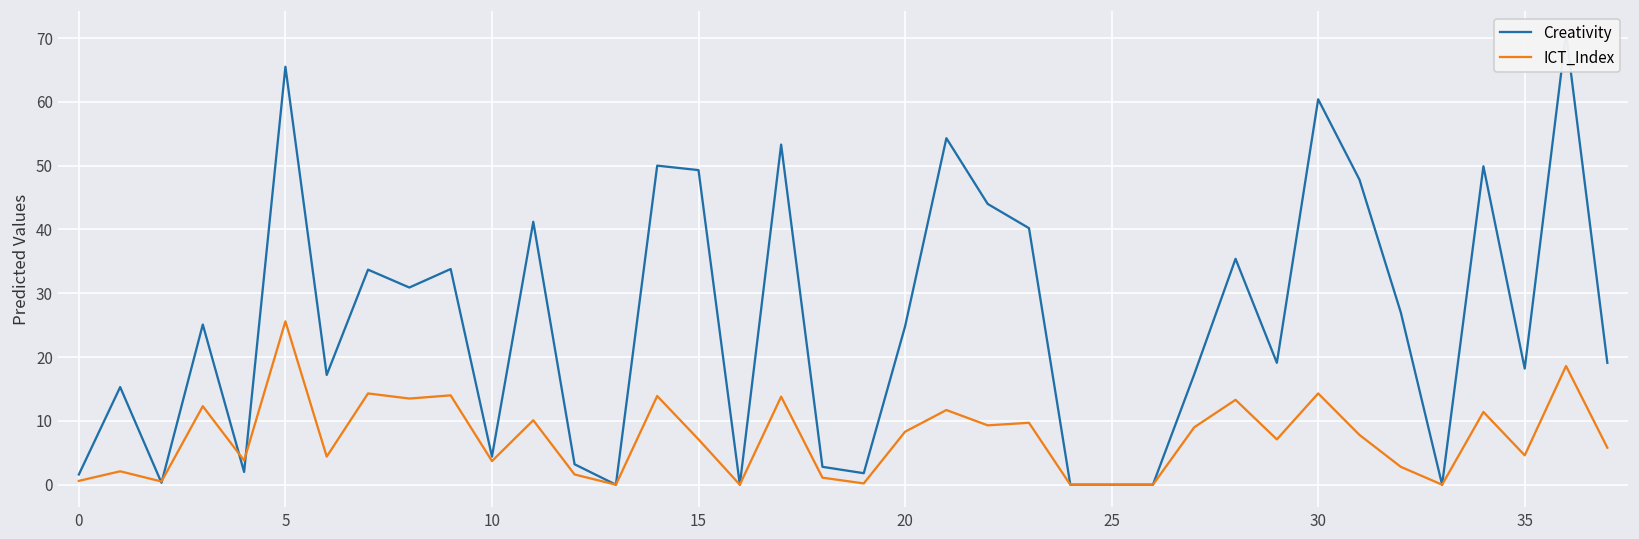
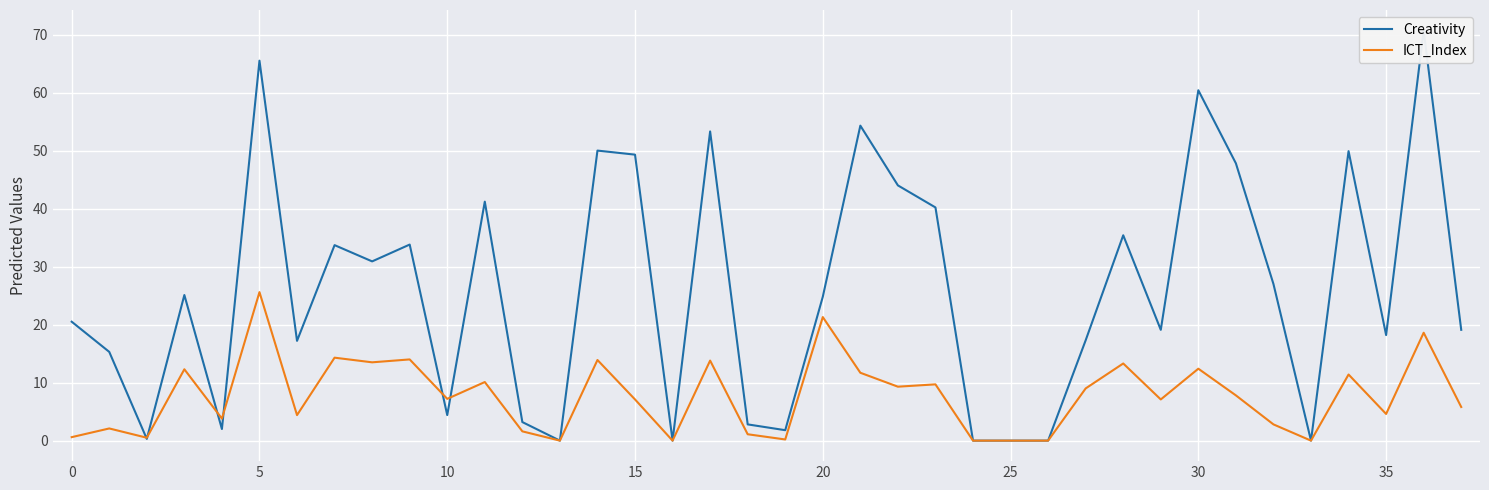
  {
    "Creativity": {
-     "0": 2,
+     "0": 21,
      "5": 66,
      "10": 4,
      "15": 49,
      "20": 25,
      "30": 60,
      "35": 18
    },
    "ICT_Index": {
      "0": 1,
      "5": 26,
-     "10": 4,
+     "10": 7,
      "15": 7,
-     "20": 8,
-     "30": 14,
+     "20": 21,
+     "30": 12,
      "35": 5
    }
  }
